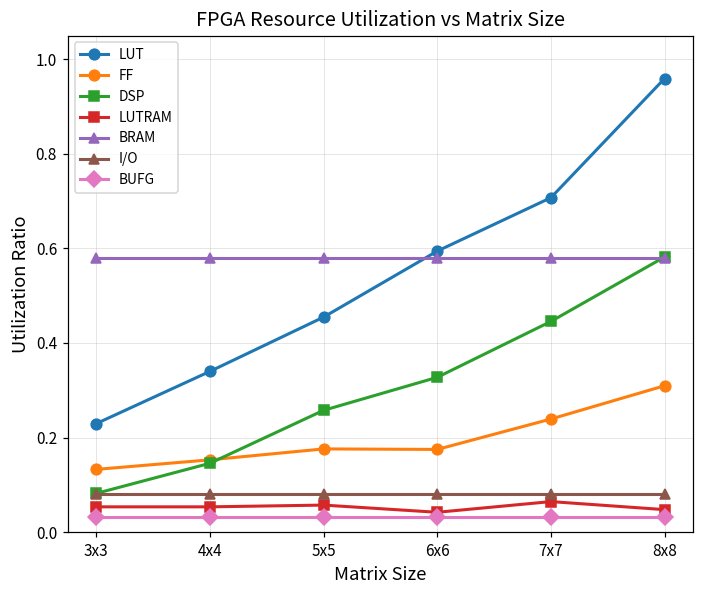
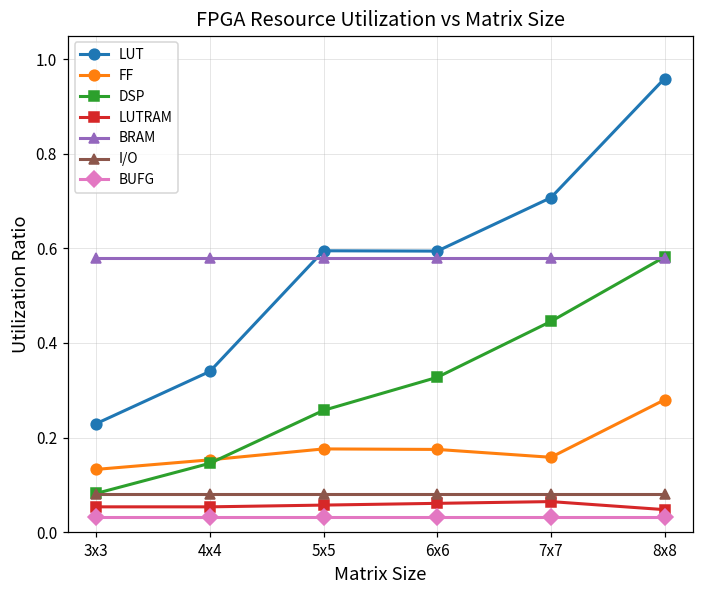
  {
    "LUT": {
      "3x3": 0.23,
      "4x4": 0.34,
-     "5x5": 0.45,
+     "5x5": 0.59,
      "6x6": 0.59,
      "7x7": 0.71,
      "8x8": 0.96
    },
    "FF": {
      "3x3": 0.13,
      "4x4": 0.15,
      "5x5": 0.18,
      "6x6": 0.17,
-     "7x7": 0.24,
-     "8x8": 0.31
+     "7x7": 0.16,
+     "8x8": 0.28
    },
    "DSP": {
      "4x4": 0.15,
      "5x5": 0.26,
      "6x6": 0.33,
      "7x7": 0.45
    },
    "LUTRAM": {
      "3x3": 0.05,
      "4x4": 0.05,
      "5x5": 0.06,
-     "6x6": 0.04,
+     "6x6": 0.06,
      "7x7": 0.06,
      "8x8": 0.05
    },
    "BRAM": {
      "3x3": 0.58,
      "4x4": 0.58,
      "5x5": 0.58,
      "6x6": 0.58,
      "7x7": 0.58
    },
    "I/O": {
      "4x4": 0.08,
      "5x5": 0.08,
      "6x6": 0.08,
      "7x7": 0.08,
      "8x8": 0.08
    },
    "BUFG": {
      "3x3": 0.03,
      "4x4": 0.03,
      "5x5": 0.03,
      "6x6": 0.03,
      "7x7": 0.03,
      "8x8": 0.03
    }
  }
